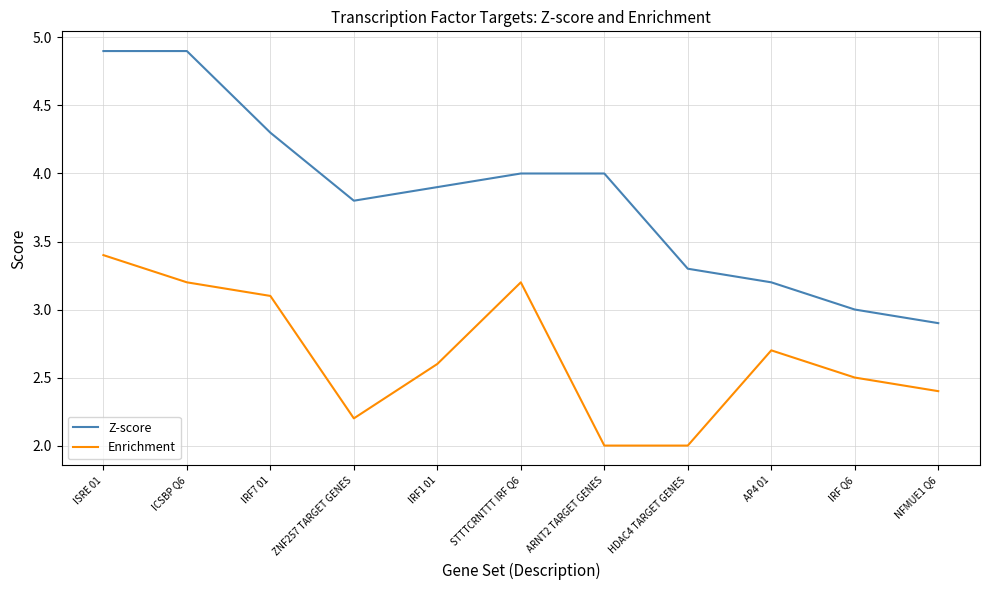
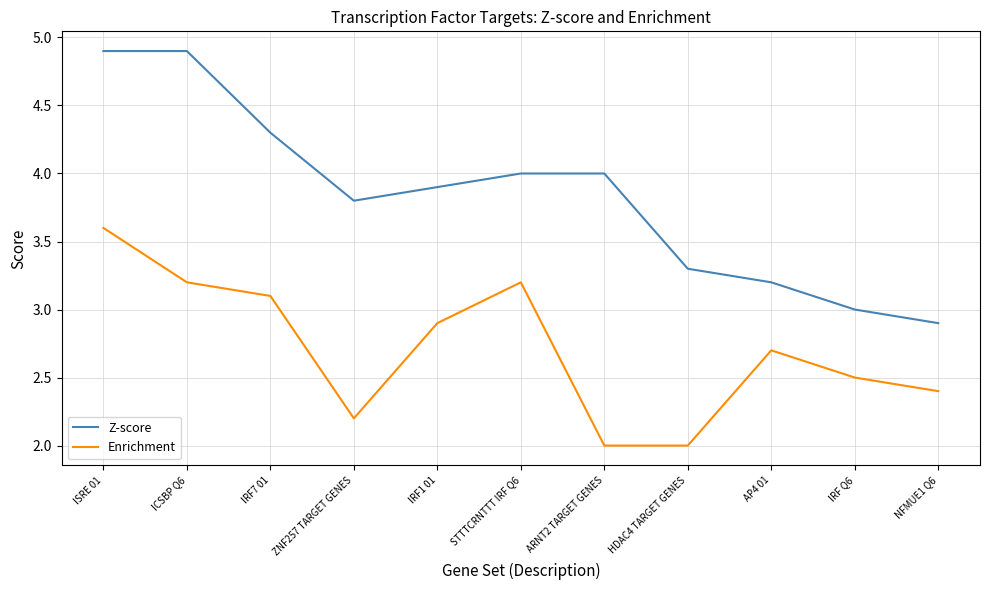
  {
    "Z-score": {
      "ISRE 01": 4.9,
      "ICSBP Q6": 4.9,
      "IRF7 01": 4.3,
      "ZNF257 TARGET GENES": 3.8,
      "IRF1 01": 3.9,
      "STTTCRNTTT IRF Q6": 4.0,
      "ARNT2 TARGET GENES": 4.0,
      "HDAC4 TARGET GENES": 3.3,
      "AP4 01": 3.2,
      "IRF Q6": 3.0,
      "NFMUE1 Q6": 2.9
    },
    "Enrichment": {
-     "ISRE 01": 3.4,
+     "ISRE 01": 3.6,
      "ICSBP Q6": 3.2,
      "IRF7 01": 3.1,
      "ZNF257 TARGET GENES": 2.2,
-     "IRF1 01": 2.6,
+     "IRF1 01": 2.9,
      "STTTCRNTTT IRF Q6": 3.2,
      "ARNT2 TARGET GENES": 2.0,
      "HDAC4 TARGET GENES": 2.0,
      "AP4 01": 2.7,
      "IRF Q6": 2.5,
      "NFMUE1 Q6": 2.4
    }
  }
